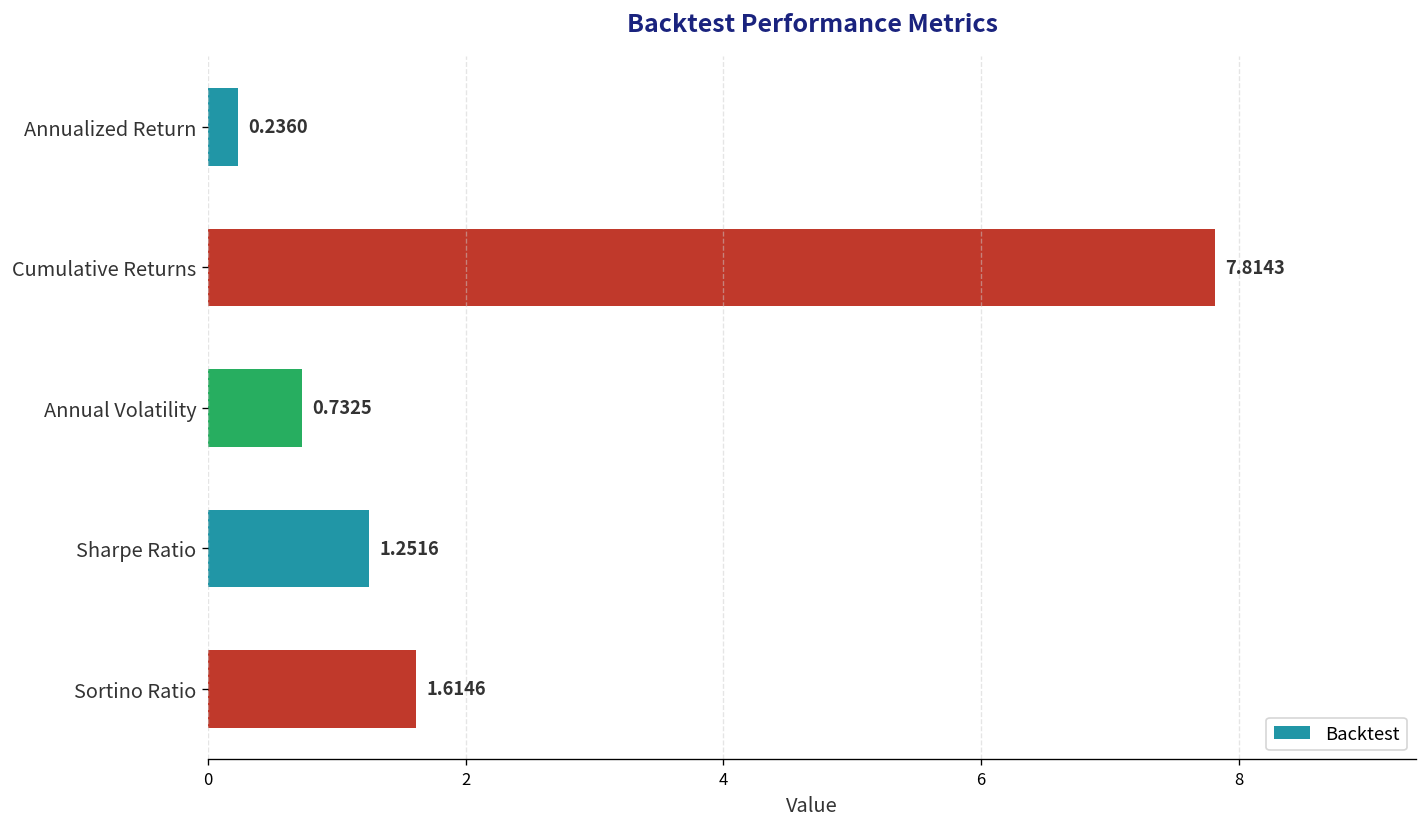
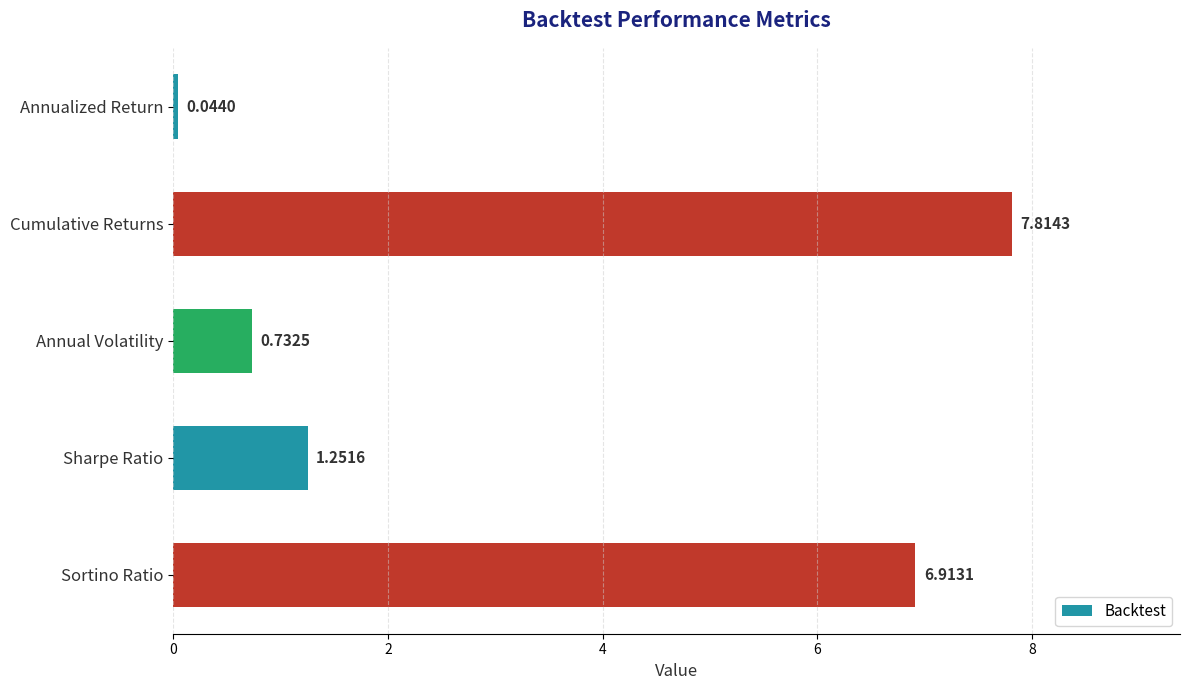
  {
-   "Annualized Return": 0.2360,
+   "Annualized Return": 0.0440,
    "Cumulative Returns": 7.8143,
    "Annual Volatility": 0.7325,
    "Sharpe Ratio": 1.2516,
-   "Sortino Ratio": 1.6146
+   "Sortino Ratio": 6.9131
  }
